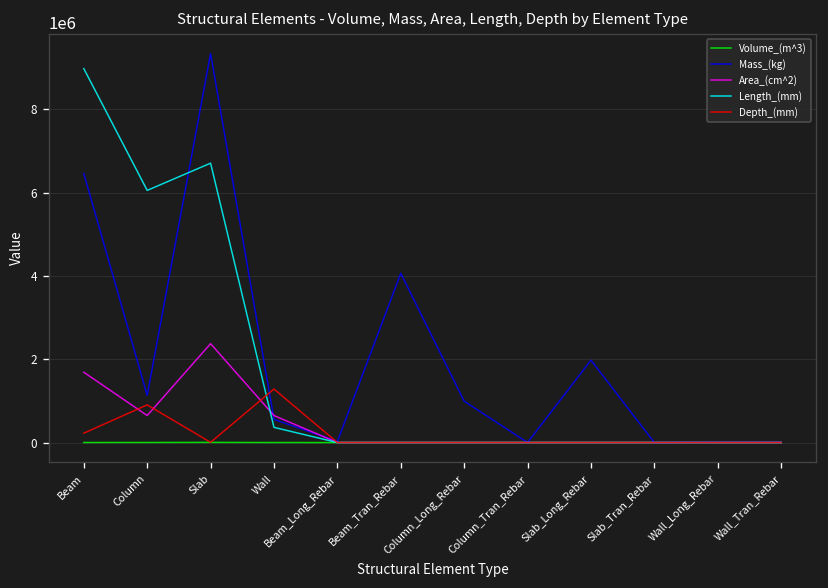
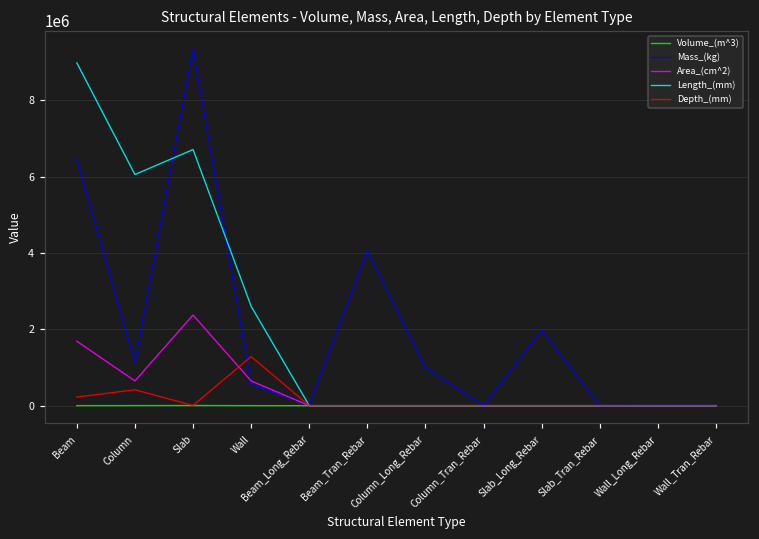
  {
    "Volume_(m^3)": {
      "Beam": 0,
      "Column": 0,
      "Wall": 0
    },
    "Mass_(kg)": {
      "Beam": 6500000,
      "Column": 1100000,
      "Slab": 9300000,
      "Wall": 600000,
      "Beam_Tran_Rebar": 4100000,
      "Column_Long_Rebar": 1000000,
      "Slab_Long_Rebar": 2000000
    },
    "Area_(cm^2)": {
      "Beam": 1700000,
      "Column": 600000,
      "Slab": 2400000,
      "Wall": 600000
    },
    "Length_(mm)": {
      "Beam": 9000000,
      "Column": 6100000,
      "Slab": 6700000,
-     "Wall": 400000
+     "Wall": 2600000
    },
    "Depth_(mm)": {
      "Beam": 200000,
-     "Column": 900000,
+     "Column": 400000,
      "Wall": 1300000
    }
  }
